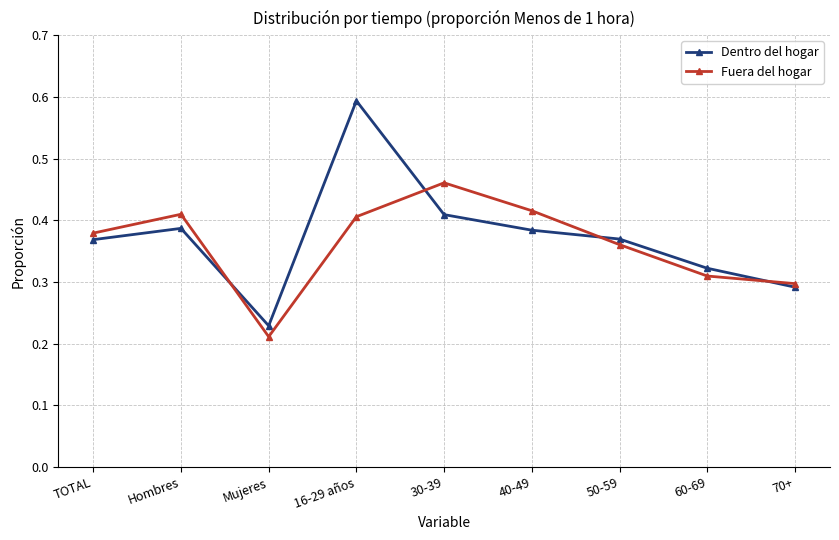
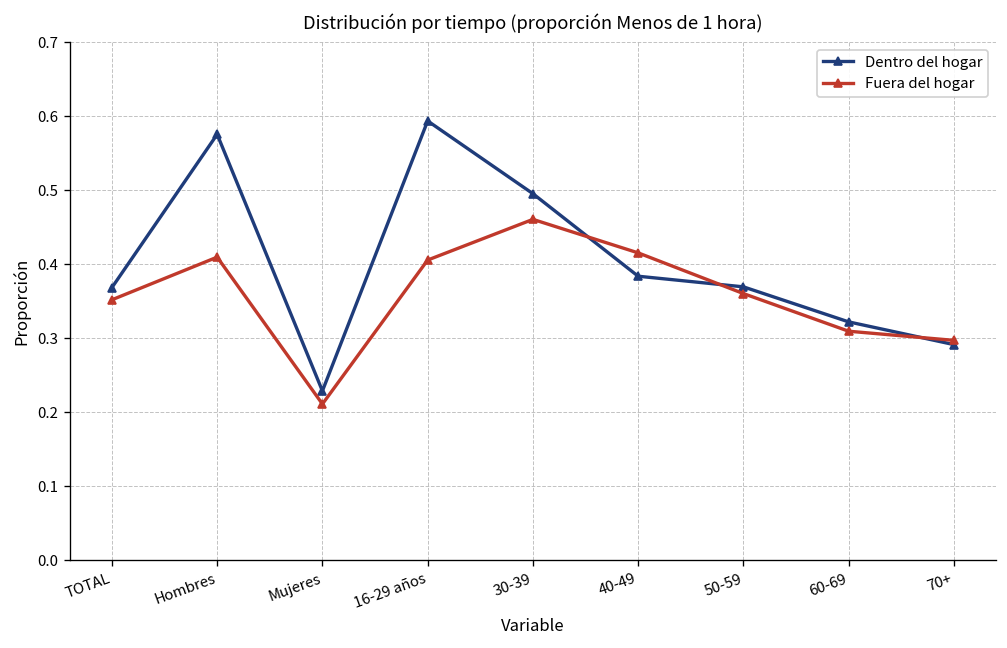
  {
    "Dentro del hogar": {
      "TOTAL": 0.37,
-     "Hombres": 0.39,
+     "Hombres": 0.58,
      "Mujeres": 0.23,
      "16-29 años": 0.59,
-     "30-39": 0.41,
+     "30-39": 0.50,
      "40-49": 0.38,
      "50-59": 0.37,
      "60-69": 0.32,
      "70+": 0.29
    },
    "Fuera del hogar": {
-     "TOTAL": 0.38,
+     "TOTAL": 0.35,
      "Hombres": 0.41,
      "Mujeres": 0.21,
      "16-29 años": 0.41,
      "30-39": 0.46,
      "40-49": 0.42,
      "50-59": 0.36,
      "60-69": 0.31,
      "70+": 0.30
    }
  }
